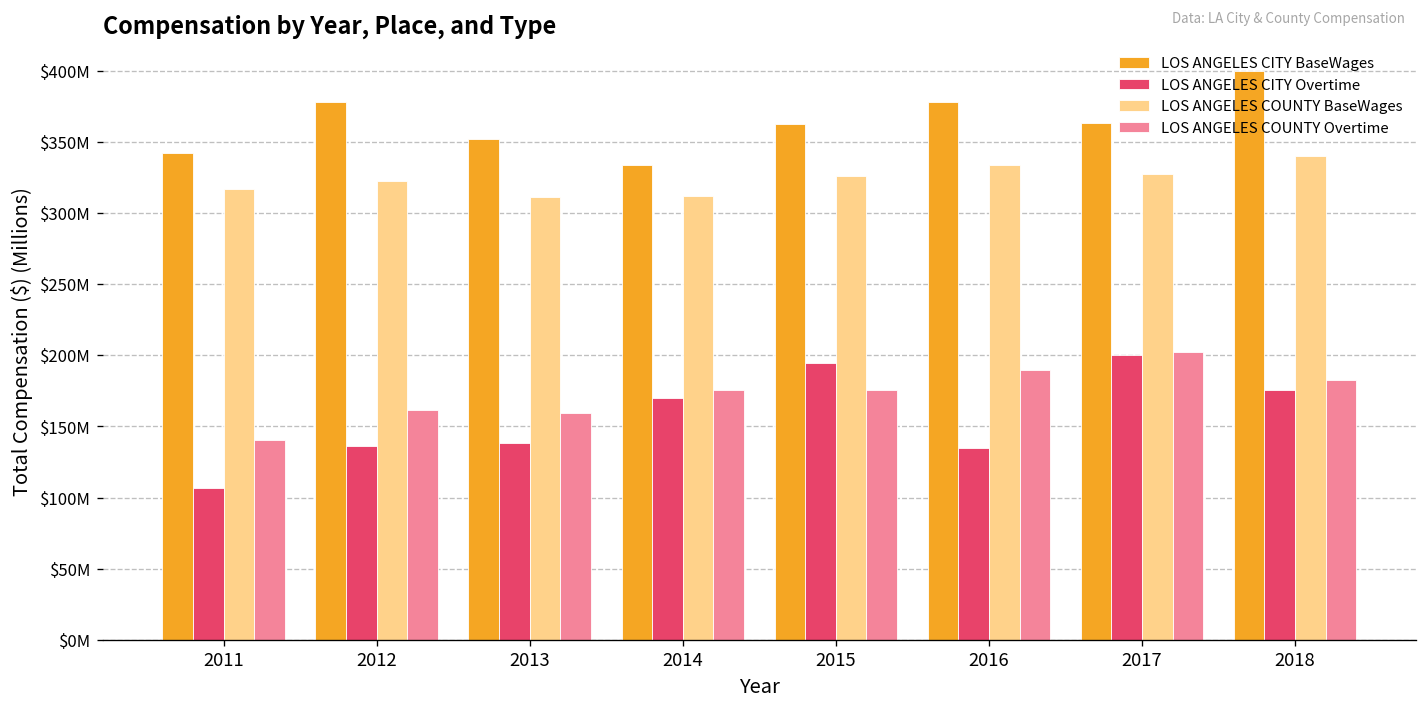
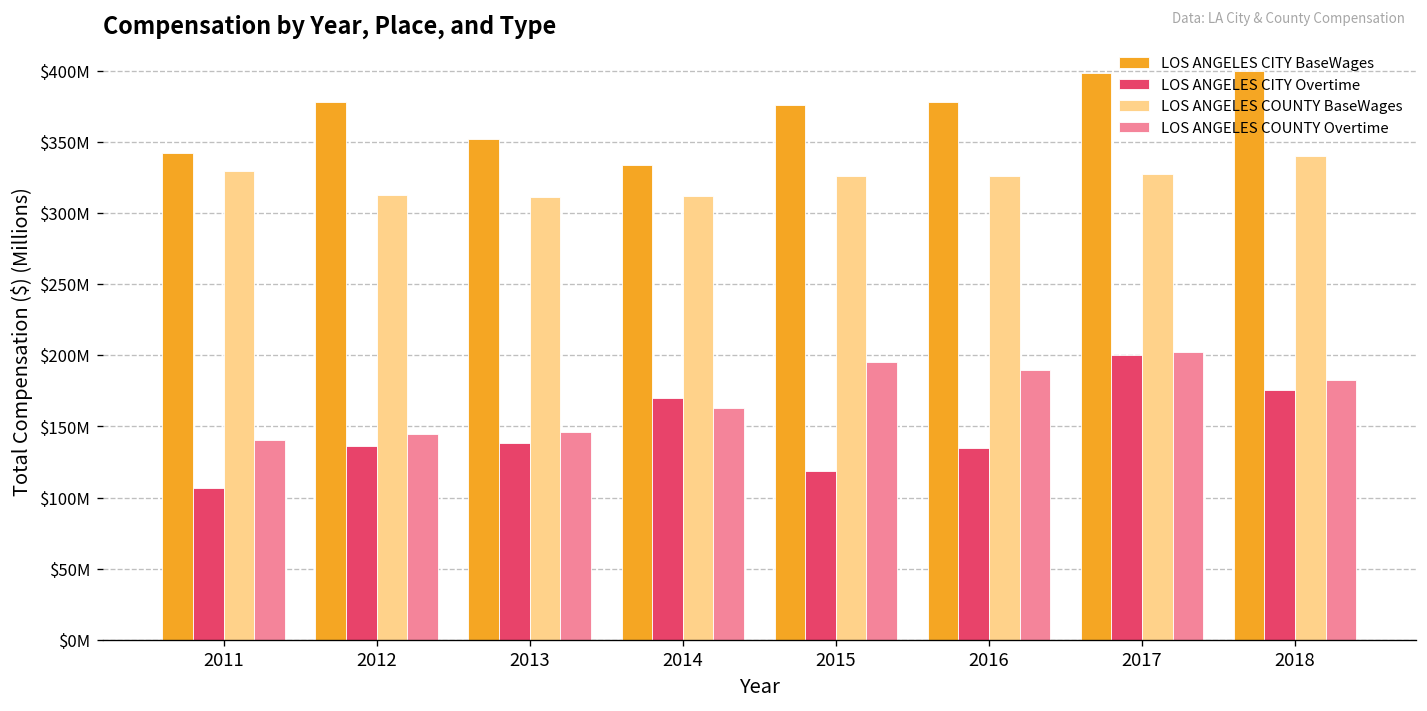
  {
    "LOS ANGELES CITY BaseWages": {
      "2011": "$342000000",
      "2012": "$378000000",
      "2013": "$352000000",
      "2014": "$333000000",
-     "2015": "$363000000",
+     "2015": "$376000000",
      "2016": "$378000000",
-     "2017": "$364000000",
+     "2017": "$399000000",
      "2018": "$399000000"
    },
    "LOS ANGELES CITY Overtime": {
      "2011": "$106000000",
      "2012": "$136000000",
      "2013": "$138000000",
      "2014": "$170000000",
-     "2015": "$195000000",
+     "2015": "$119000000",
      "2016": "$135000000",
      "2017": "$200000000",
      "2018": "$176000000"
    },
    "LOS ANGELES COUNTY BaseWages": {
-     "2011": "$317000000",
-     "2012": "$323000000",
+     "2011": "$329000000",
+     "2012": "$313000000",
      "2013": "$311000000",
      "2014": "$312000000",
      "2015": "$326000000",
-     "2016": "$334000000",
+     "2016": "$326000000",
      "2017": "$328000000",
      "2018": "$340000000"
    },
    "LOS ANGELES COUNTY Overtime": {
      "2011": "$141000000",
-     "2012": "$162000000",
-     "2013": "$160000000",
-     "2014": "$175000000",
-     "2015": "$176000000",
+     "2012": "$145000000",
+     "2013": "$146000000",
+     "2014": "$163000000",
+     "2015": "$195000000",
      "2016": "$190000000",
      "2017": "$203000000",
      "2018": "$182000000"
    }
  }
